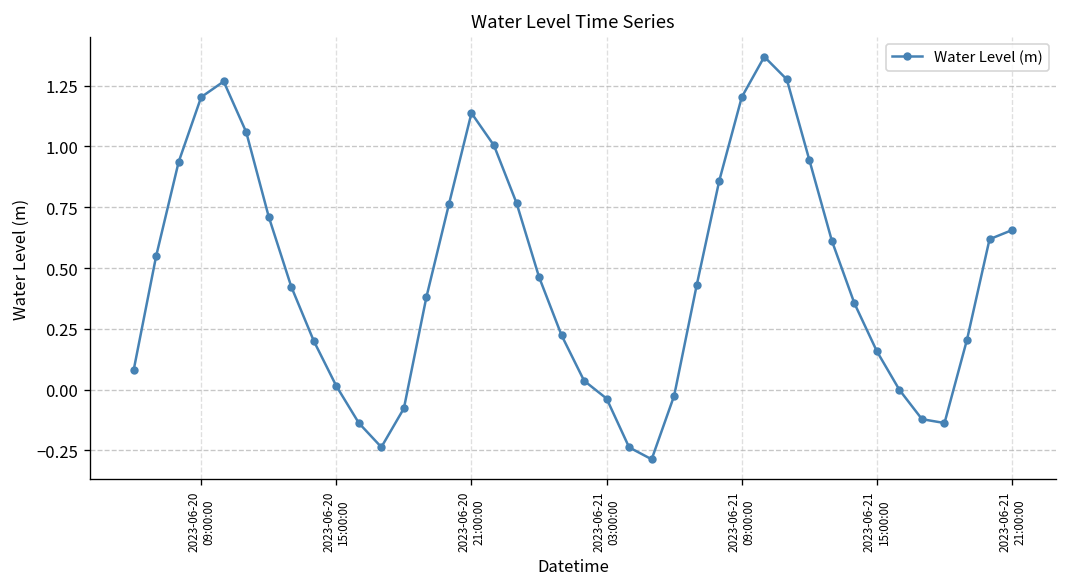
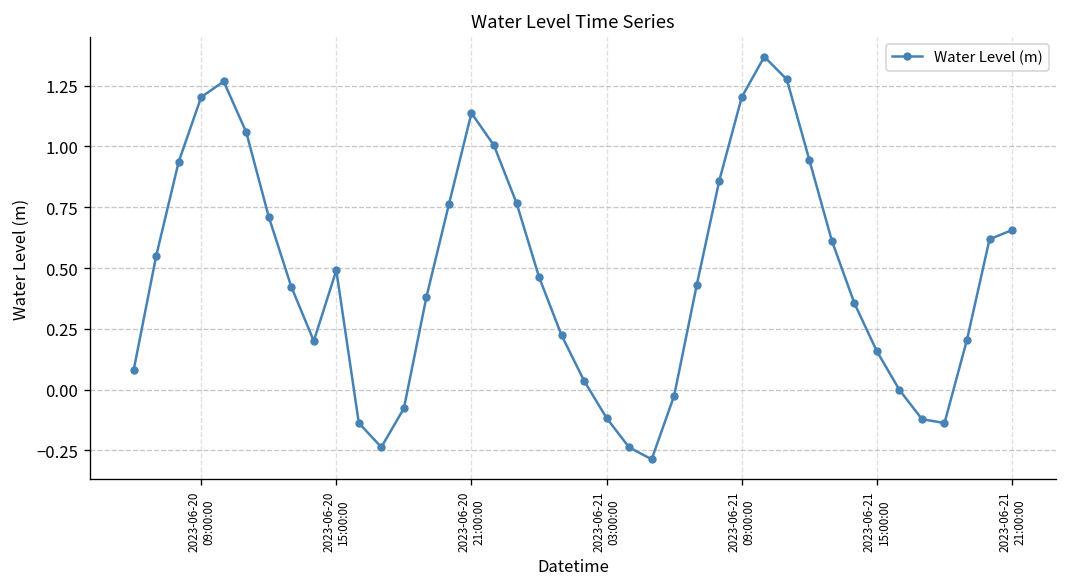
  {
    "2023-06-20 09:00:00": 1.20,
-   "2023-06-20 15:00:00": 0.01,
+   "2023-06-20 15:00:00": 0.49,
    "2023-06-20 21:00:00": 1.14,
-   "2023-06-21 03:00:00": -0.04,
+   "2023-06-21 03:00:00": -0.12,
    "2023-06-21 09:00:00": 1.20,
    "2023-06-21 15:00:00": 0.16,
    "2023-06-21 21:00:00": 0.66
  }
